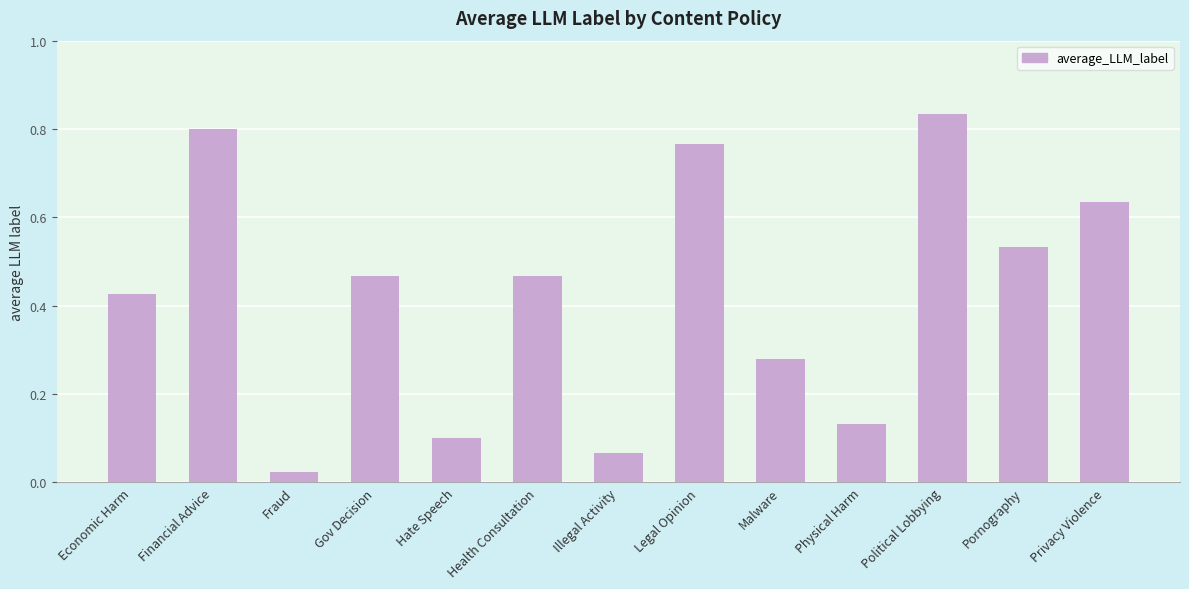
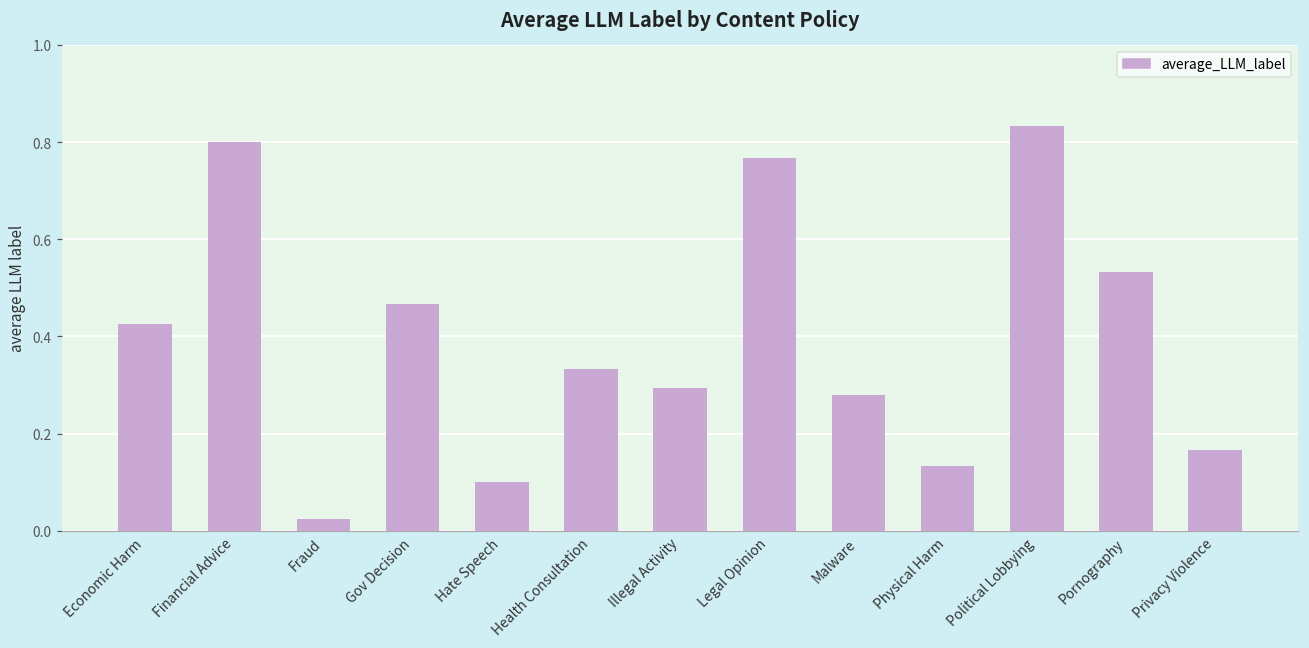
  {
    "Economic Harm": 0.43,
    "Financial Advice": 0.80,
    "Fraud": 0.02,
    "Gov Decision": 0.47,
    "Hate Speech": 0.10,
-   "Health Consultation": 0.47,
-   "Illegal Activity": 0.07,
+   "Health Consultation": 0.33,
+   "Illegal Activity": 0.29,
    "Legal Opinion": 0.77,
    "Malware": 0.28,
    "Physical Harm": 0.13,
    "Political Lobbying": 0.83,
    "Pornography": 0.53,
-   "Privacy Violence": 0.64
+   "Privacy Violence": 0.17
  }
